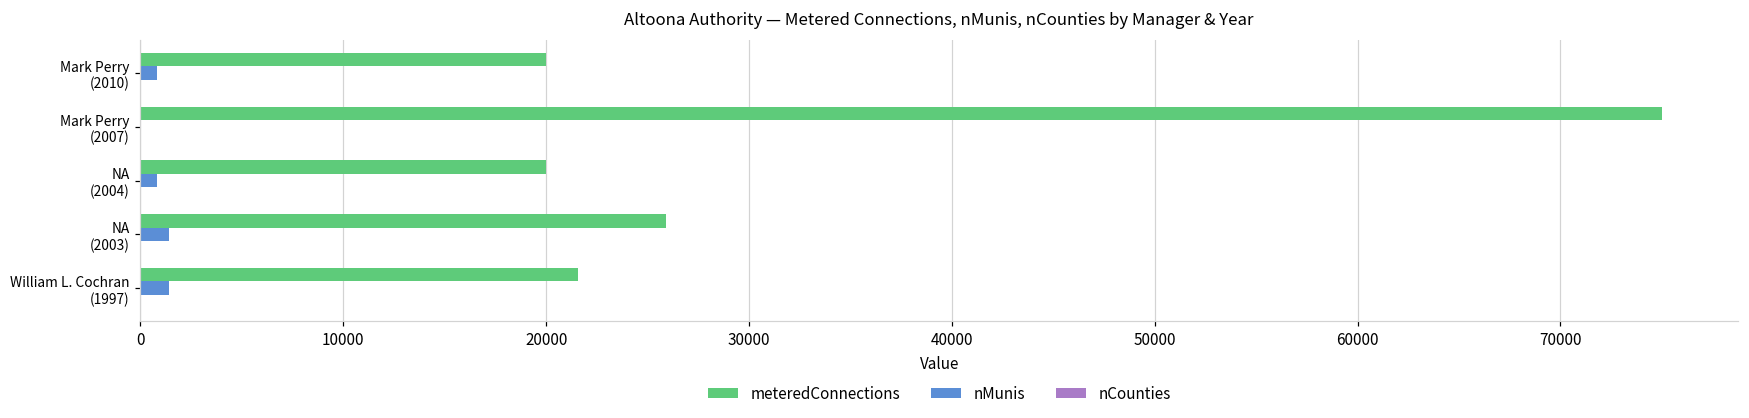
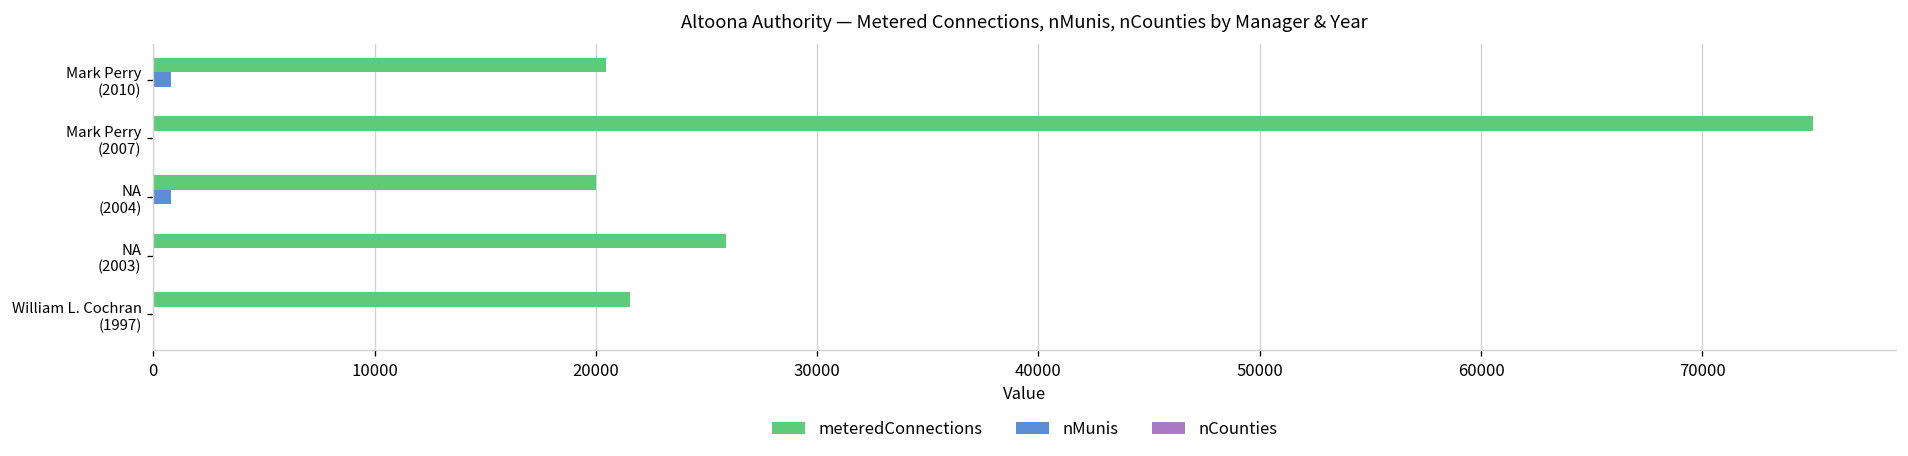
  {
    "meteredConnections": {
-     "Mark Perry (2010)": 20000,
+     "Mark Perry (2010)": 20500,
      "Mark Perry (2007)": 75000,
      "NA (2004)": 20000,
      "NA (2003)": 25900,
      "William L. Cochran (1997)": 21600
    },
    "nMunis": {
      "Mark Perry (2010)": 800,
      "NA (2004)": 800,
-     "NA (2003)": 1400,
-     "William L. Cochran (1997)": 1400
+     "NA (2003)": 0,
+     "William L. Cochran (1997)": 0
    }
  }
